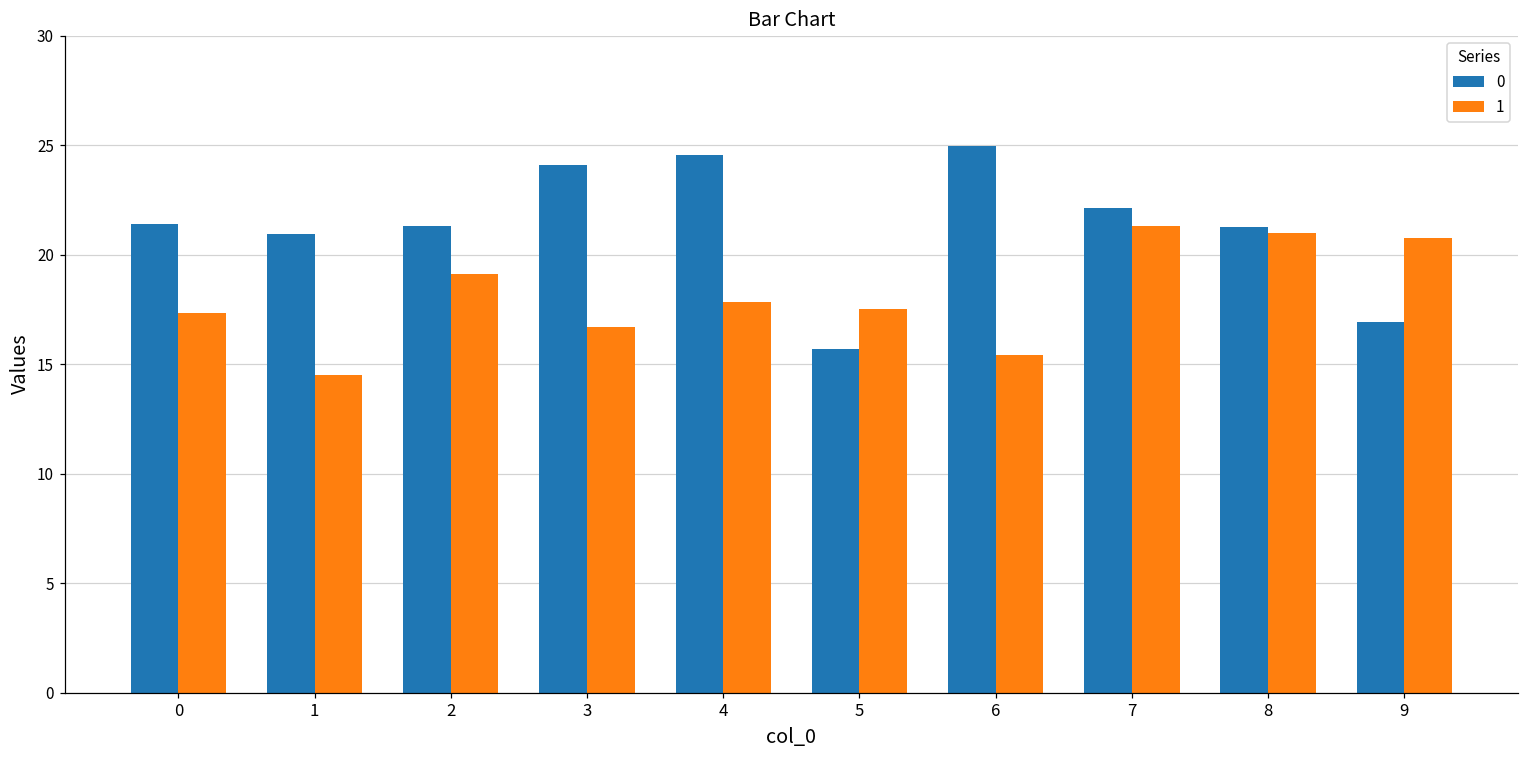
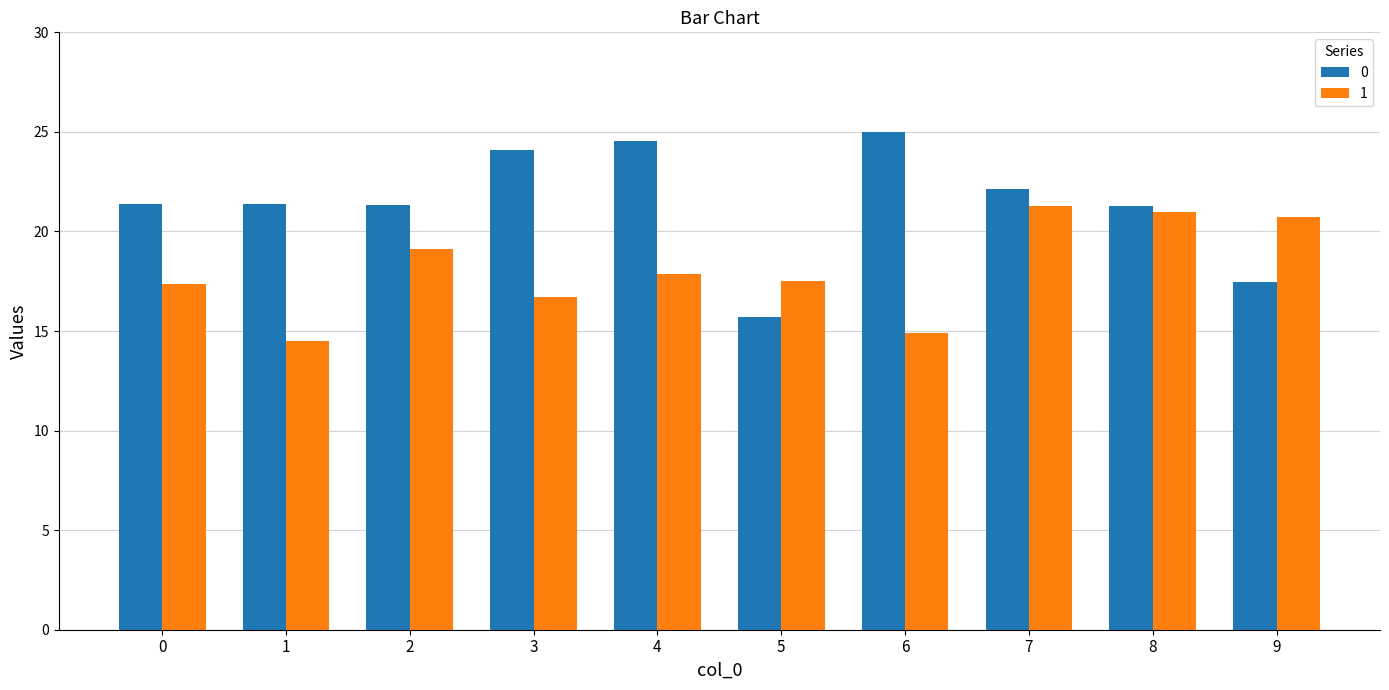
  {
    "0": {
      "0": 21.4,
-     "1": 20.9,
+     "1": 21.4,
      "2": 21.3,
      "3": 24.1,
      "4": 24.5,
      "5": 15.7,
      "6": 25.0,
      "7": 22.1,
      "8": 21.3,
-     "9": 16.9
+     "9": 17.5
    },
    "1": {
      "0": 17.4,
      "1": 14.5,
      "2": 19.1,
      "3": 16.7,
      "4": 17.8,
      "5": 17.5,
-     "6": 15.4,
+     "6": 14.9,
      "7": 21.3,
      "8": 21.0,
      "9": 20.7
    }
  }
